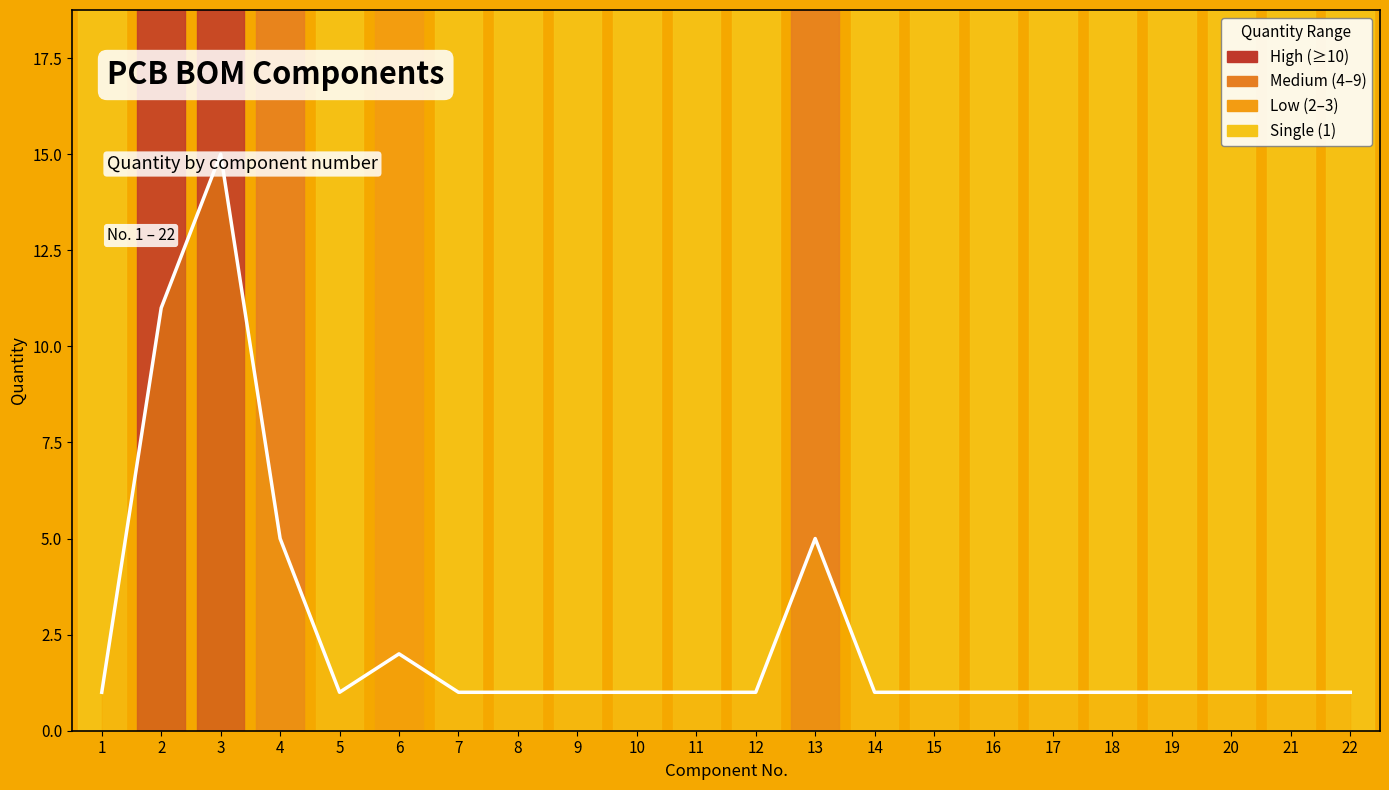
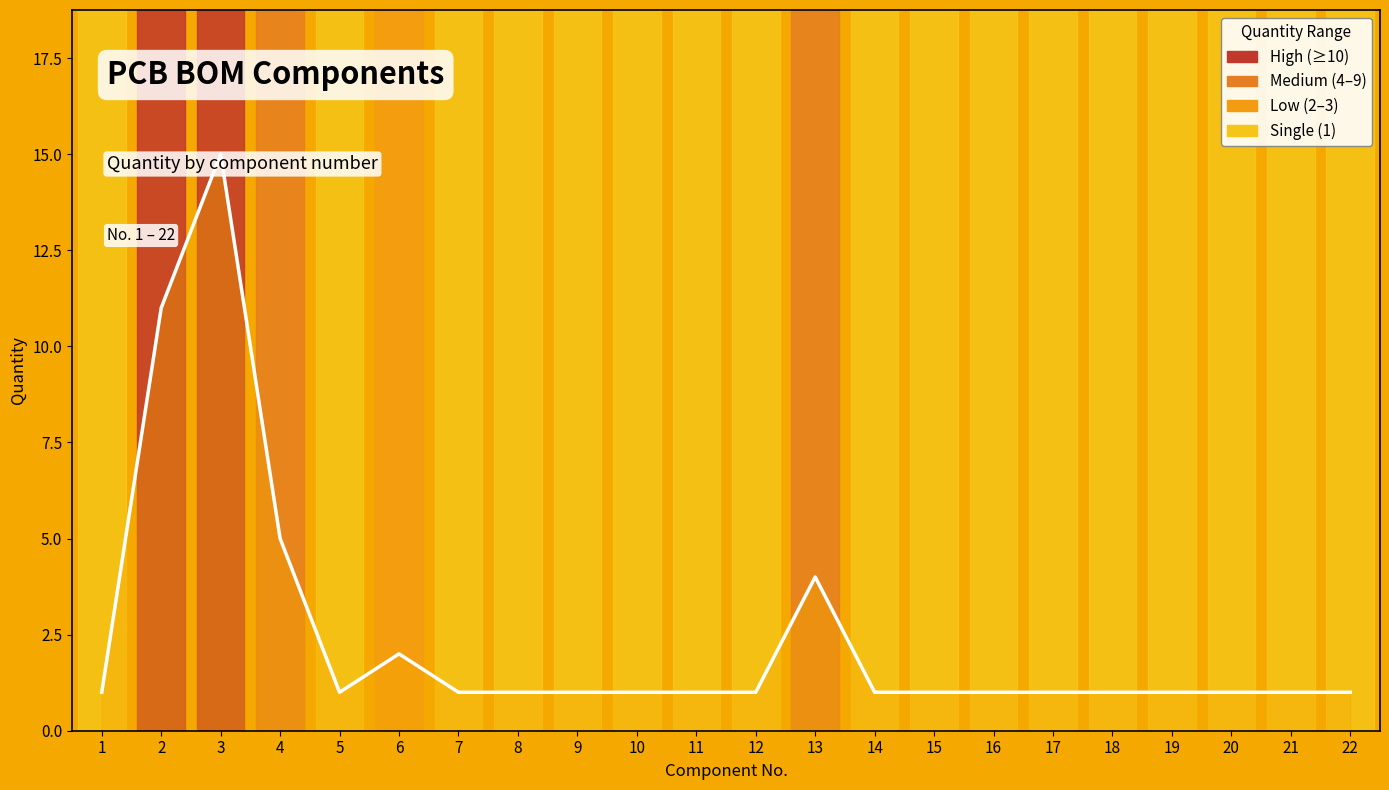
  {
    "1": 1,
    "2": 11,
    "3": 15,
    "4": 5,
    "5": 1,
    "6": 2,
    "7": 1,
    "8": 1,
    "9": 1,
    "10": 1,
    "11": 1,
    "12": 1,
-   "13": 5,
+   "13": 4,
    "14": 1,
    "15": 1,
    "16": 1,
    "17": 1,
    "18": 1,
    "19": 1,
    "20": 1,
    "21": 1,
    "22": 1
  }
